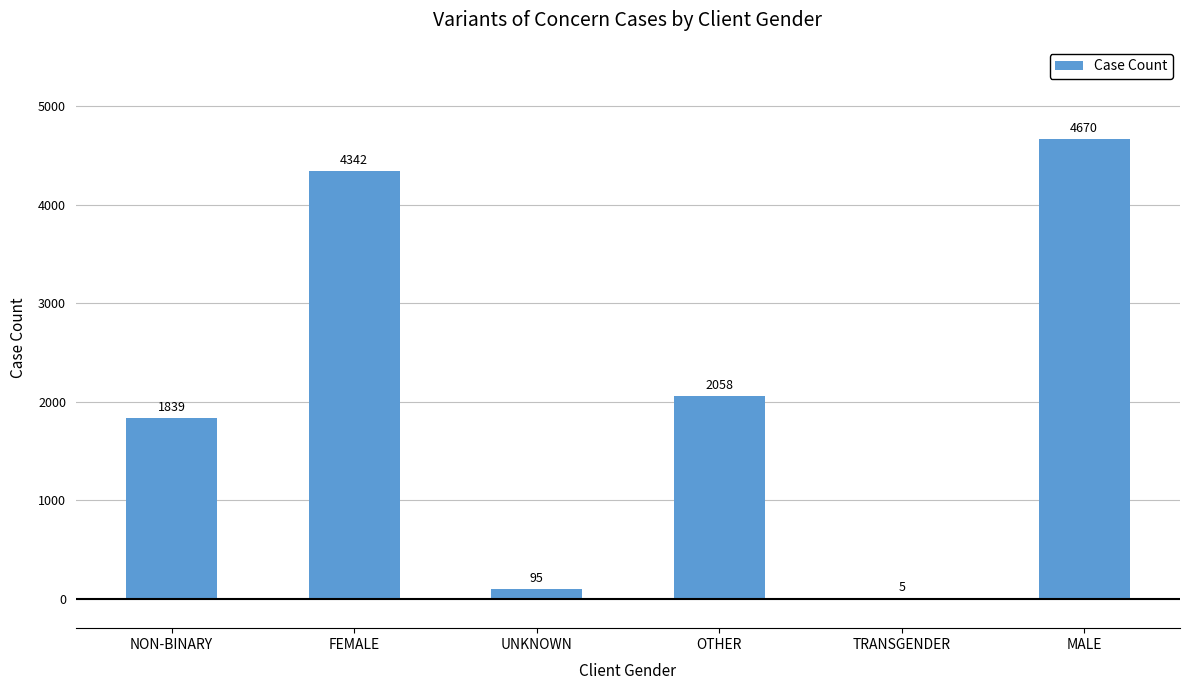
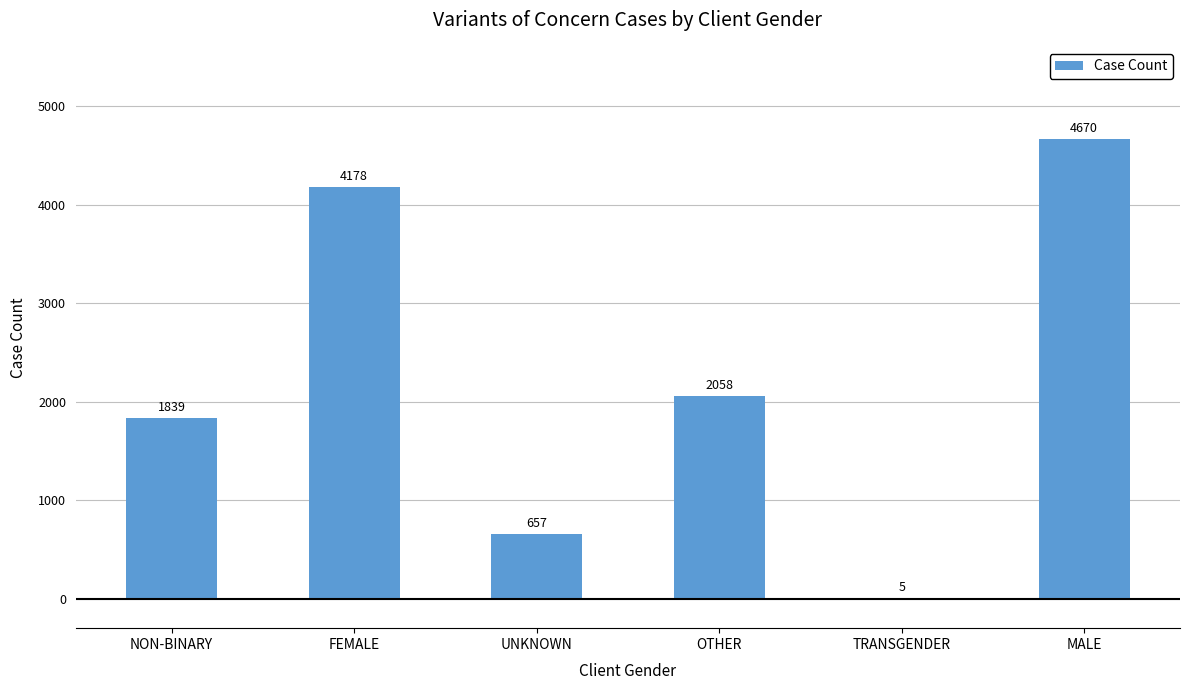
  {
    "NON-BINARY": 1839,
-   "FEMALE": 4342,
-   "UNKNOWN": 95,
+   "FEMALE": 4178,
+   "UNKNOWN": 657,
    "OTHER": 2058,
    "TRANSGENDER": 5,
    "MALE": 4670
  }
